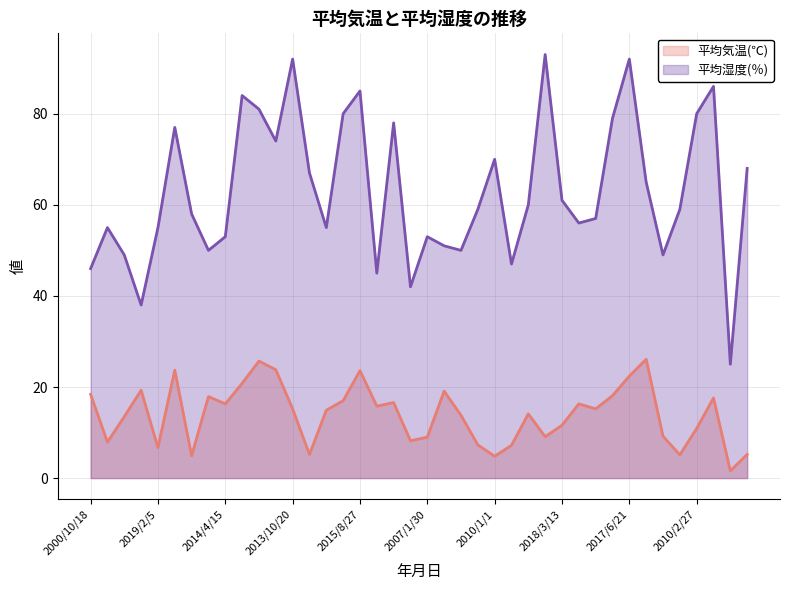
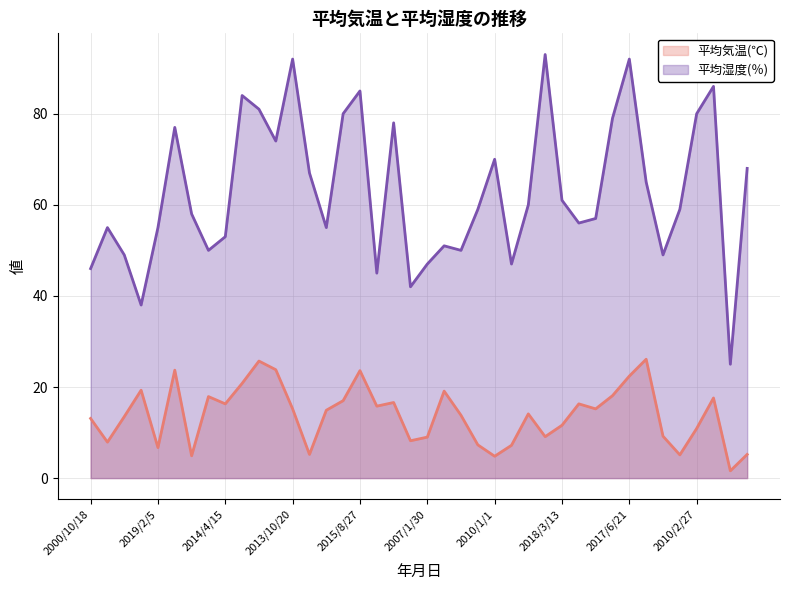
  {
    "平均気温(℃)": {
-     "2000/10/18": 18,
+     "2000/10/18": 13,
      "2019/2/5": 7,
      "2014/4/15": 16,
      "2013/10/20": 15,
      "2015/8/27": 24,
      "2007/1/30": 9,
      "2010/1/1": 5,
      "2018/3/13": 12,
      "2017/6/21": 22,
      "2010/2/27": 11
    },
    "平均湿度(％)": {
      "2000/10/18": 46,
      "2019/2/5": 55,
      "2014/4/15": 53,
      "2013/10/20": 92,
      "2015/8/27": 85,
-     "2007/1/30": 53,
+     "2007/1/30": 47,
      "2010/1/1": 70,
      "2018/3/13": 61,
      "2017/6/21": 92,
      "2010/2/27": 80
    }
  }
